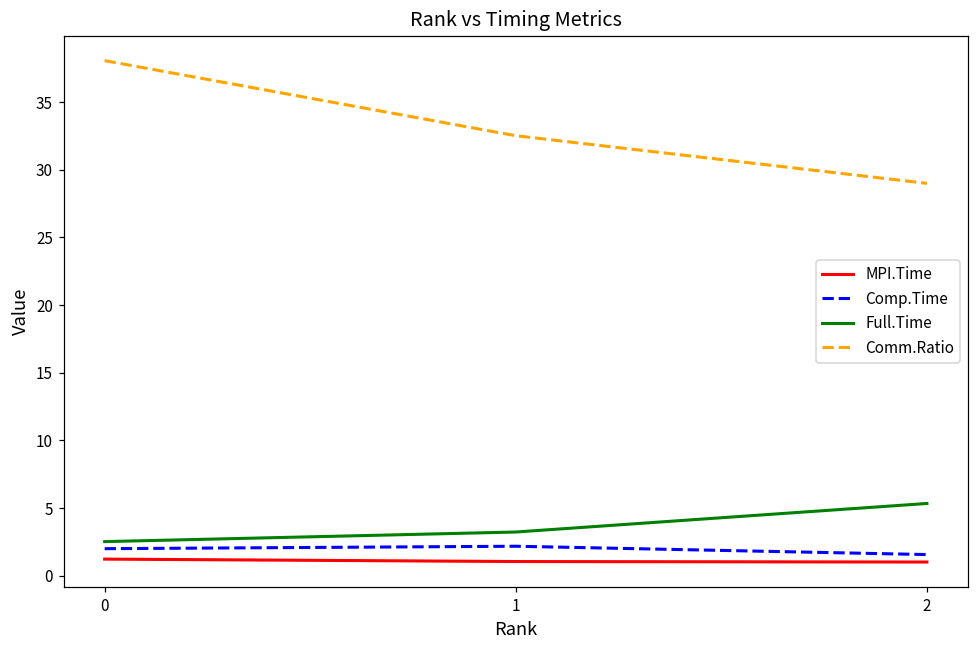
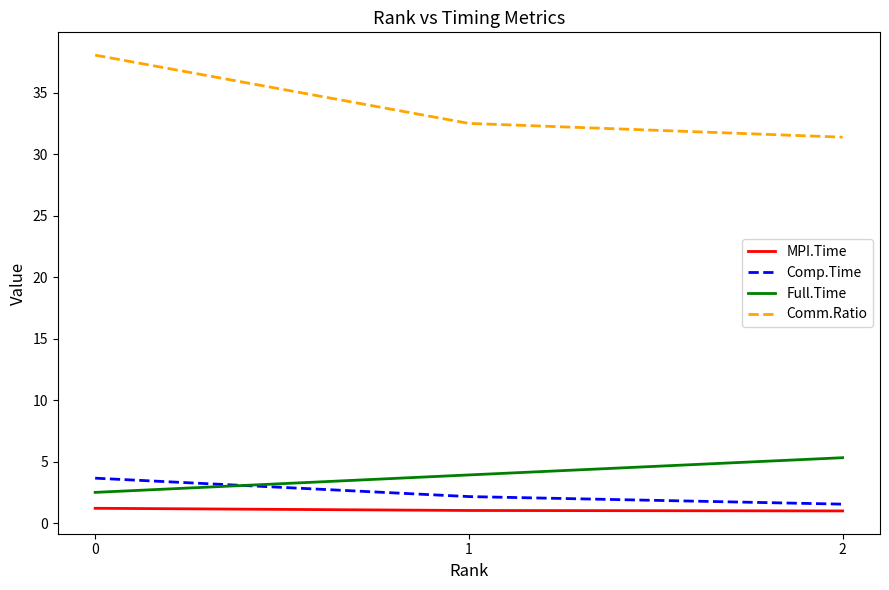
  {
    "MPI.Time": {
      "0": 1.2,
      "1": 1.1,
      "2": 1.0
    },
    "Comp.Time": {
-     "0": 2.0,
+     "0": 3.7,
      "1": 2.2,
      "2": 1.6
    },
    "Full.Time": {
      "0": 2.5,
-     "1": 3.2,
+     "1": 3.9,
      "2": 5.3
    },
    "Comm.Ratio": {
      "0": 38.1,
      "1": 32.5,
-     "2": 29.0
+     "2": 31.4
    }
  }
